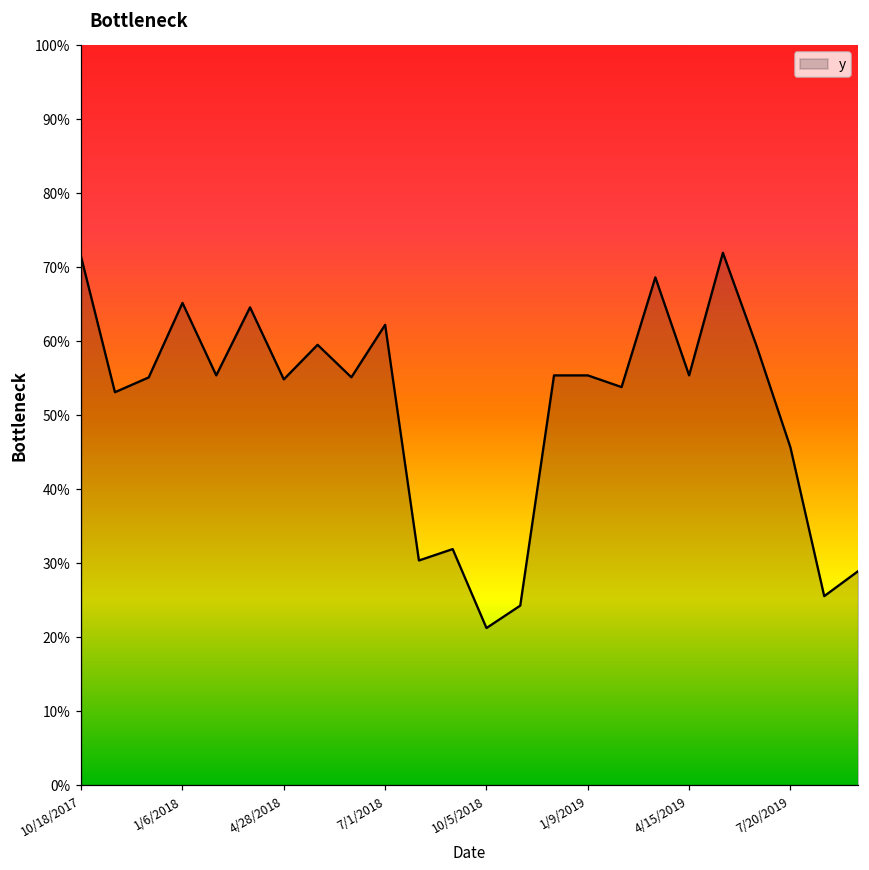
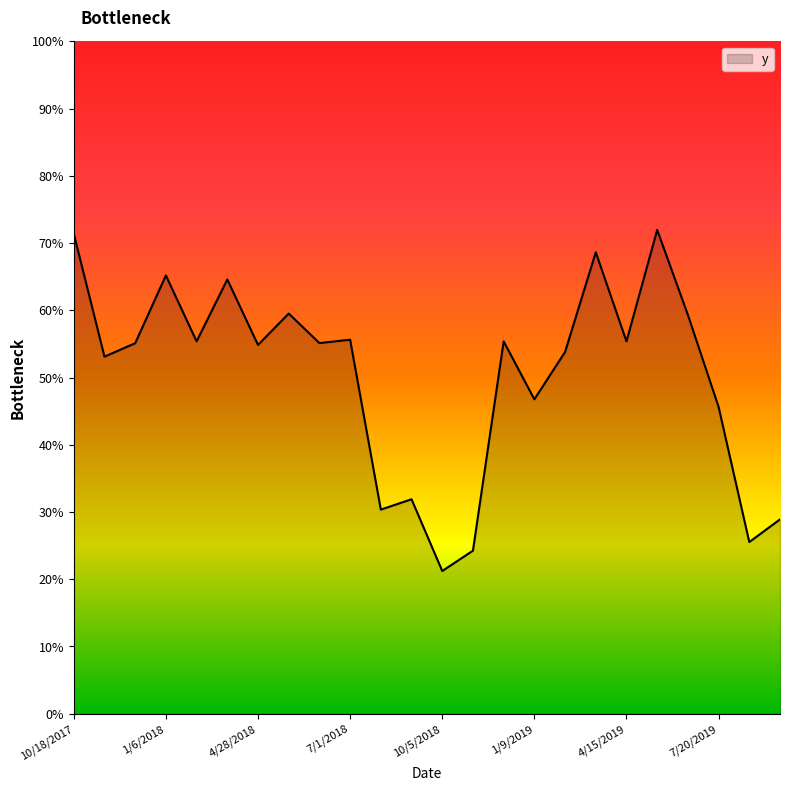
  {
    "10/18/2017": "71%",
    "1/6/2018": "65%",
    "4/28/2018": "55%",
-   "7/1/2018": "62%",
+   "7/1/2018": "56%",
    "10/5/2018": "21%",
-   "1/9/2019": "55%",
+   "1/9/2019": "47%",
    "4/15/2019": "55%",
    "7/20/2019": "46%"
  }
